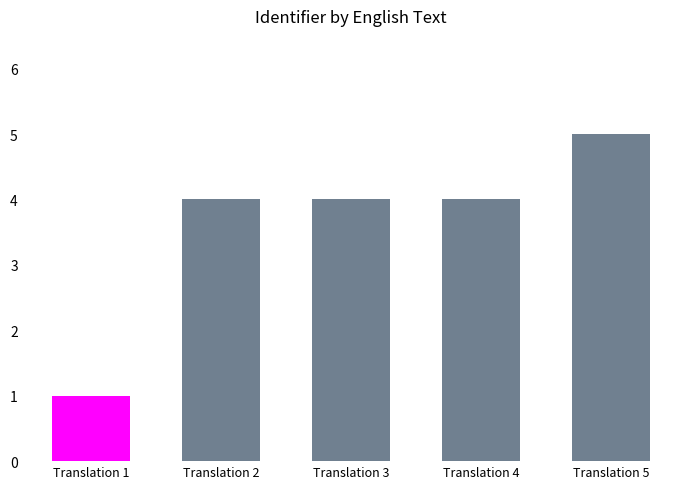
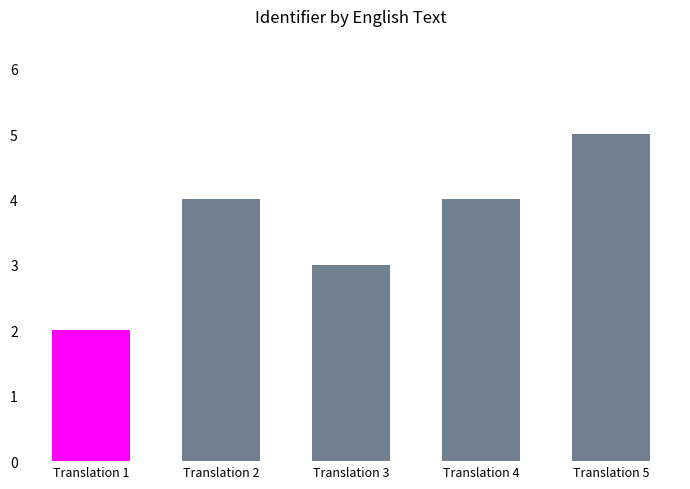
  {
-   "Translation 1": 1,
+   "Translation 1": 2,
    "Translation 2": 4,
-   "Translation 3": 4,
+   "Translation 3": 3,
    "Translation 4": 4,
    "Translation 5": 5
  }
